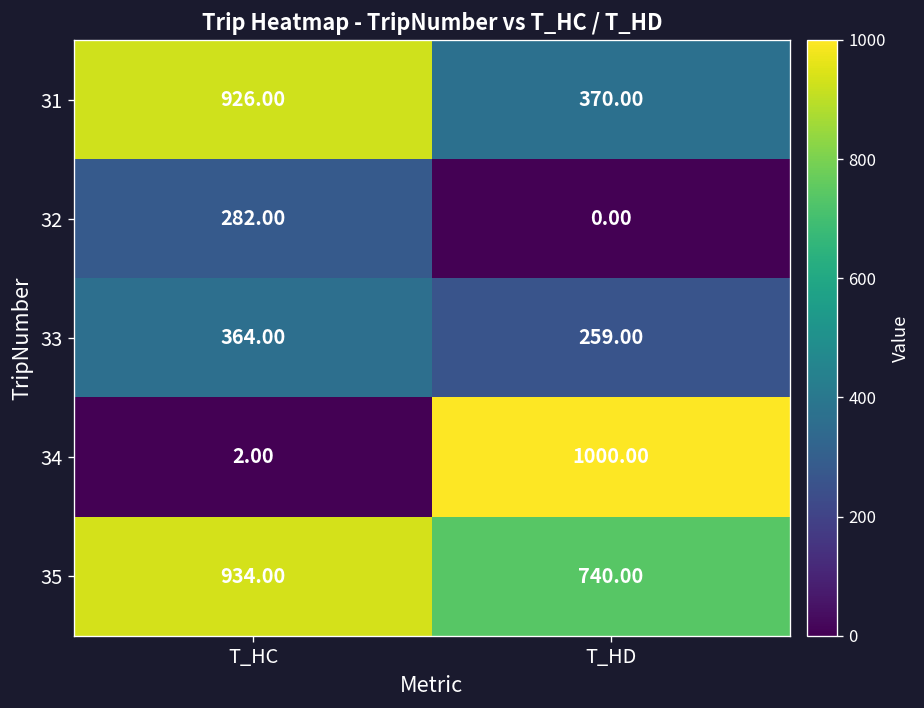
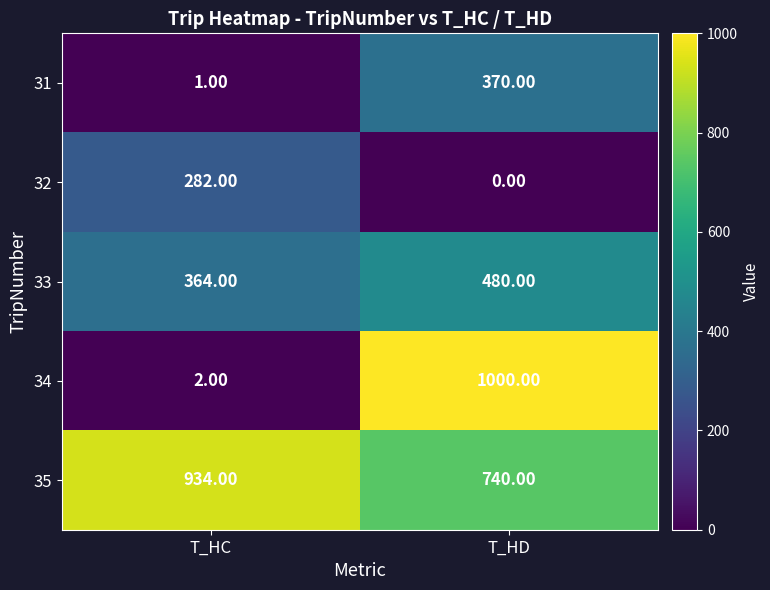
  {
    "31": {
-     "T_HC": 926.00,
+     "T_HC": 1.00,
      "T_HD": 370.00
    },
    "32": {
      "T_HC": 282.00,
      "T_HD": 0.00
    },
    "33": {
      "T_HC": 364.00,
-     "T_HD": 259.00
+     "T_HD": 480.00
    },
    "34": {
      "T_HC": 2.00,
      "T_HD": 1000.00
    },
    "35": {
      "T_HC": 934.00,
      "T_HD": 740.00
    }
  }
